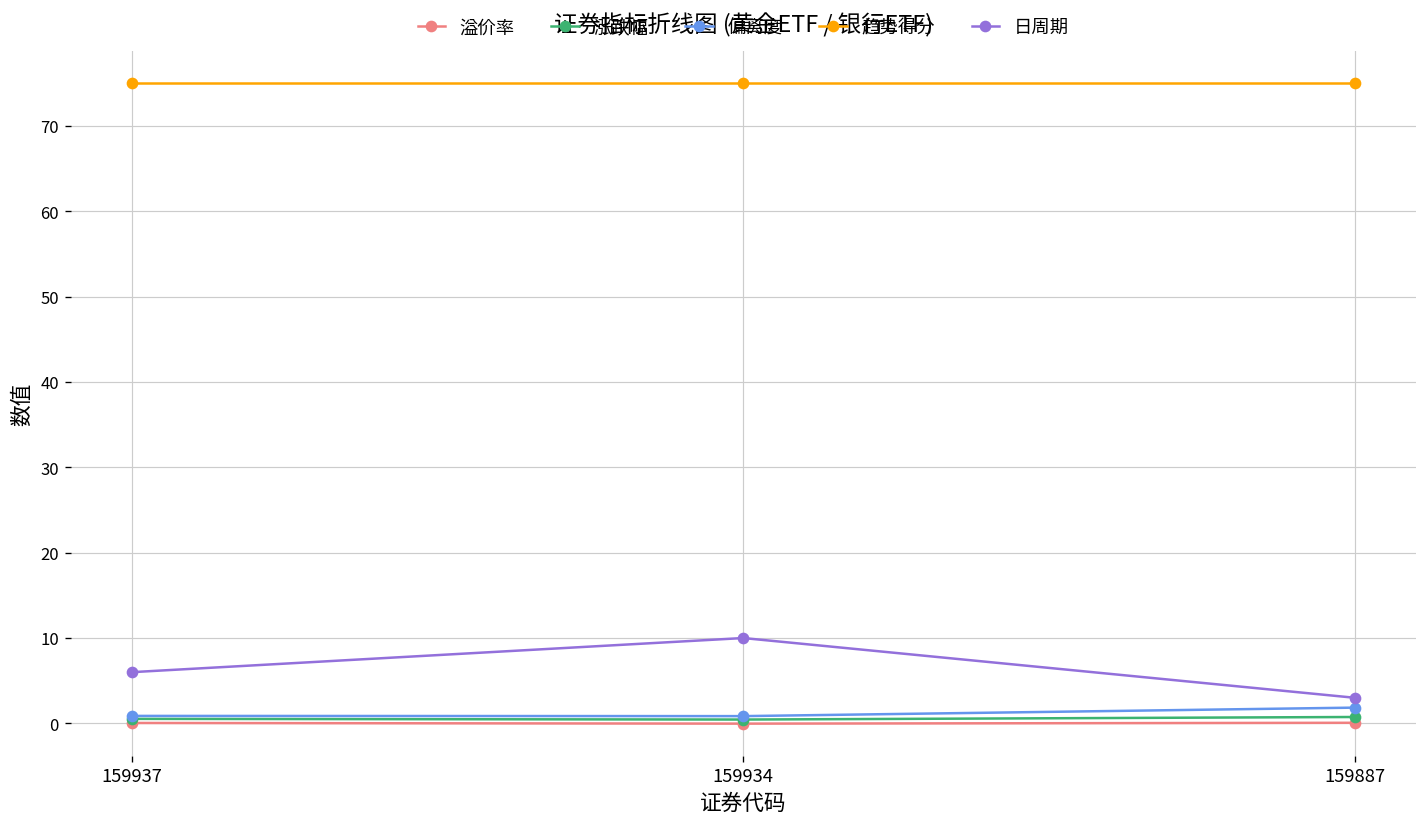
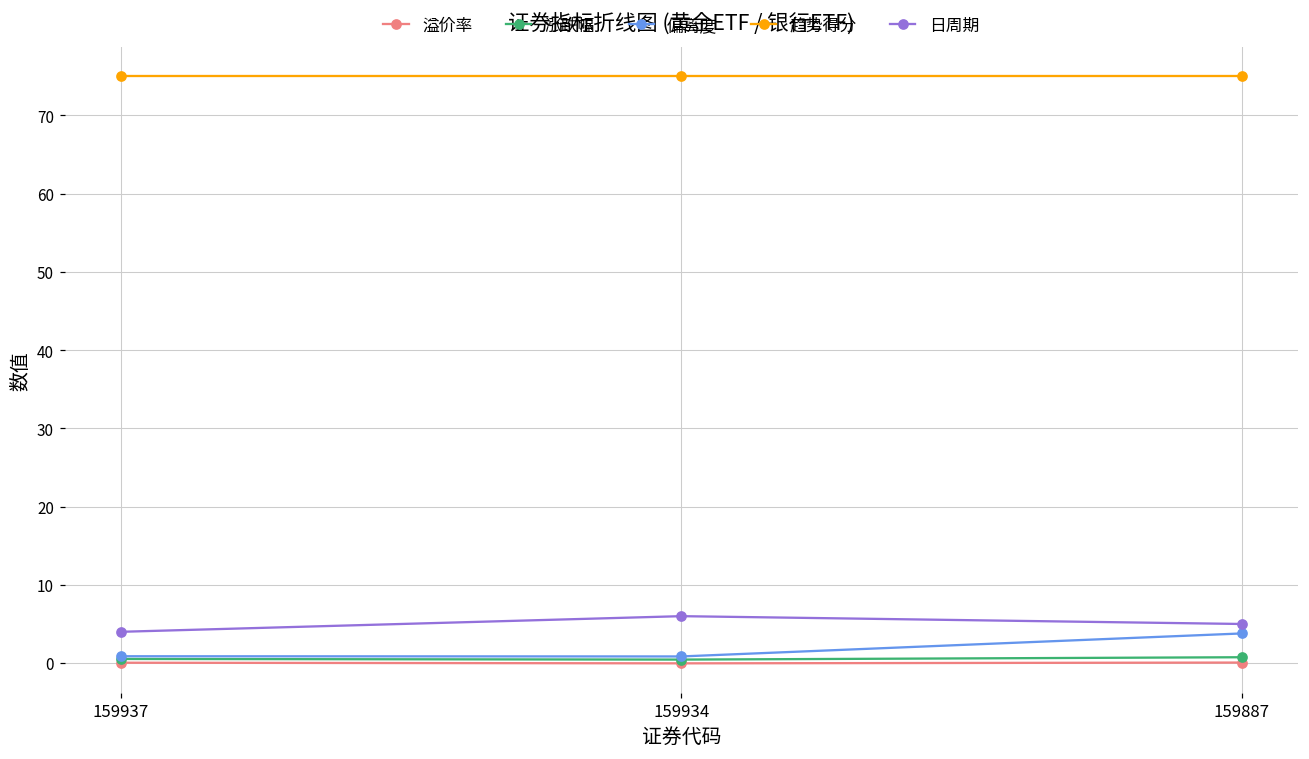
  {
    "溢价率": {
      "159937": 0,
      "159934": 0,
      "159887": 0
    },
    "涨跌幅": {
      "159934": 0,
      "159887": 1
    },
    "偏离度": {
      "159934": 1,
-     "159887": 2
+     "159887": 4
    },
    "趋势得分": {
      "159937": 75,
      "159934": 75,
      "159887": 75
    },
    "日周期": {
-     "159937": 6,
-     "159934": 10,
-     "159887": 3
+     "159937": 4,
+     "159934": 6,
+     "159887": 5
    }
  }
